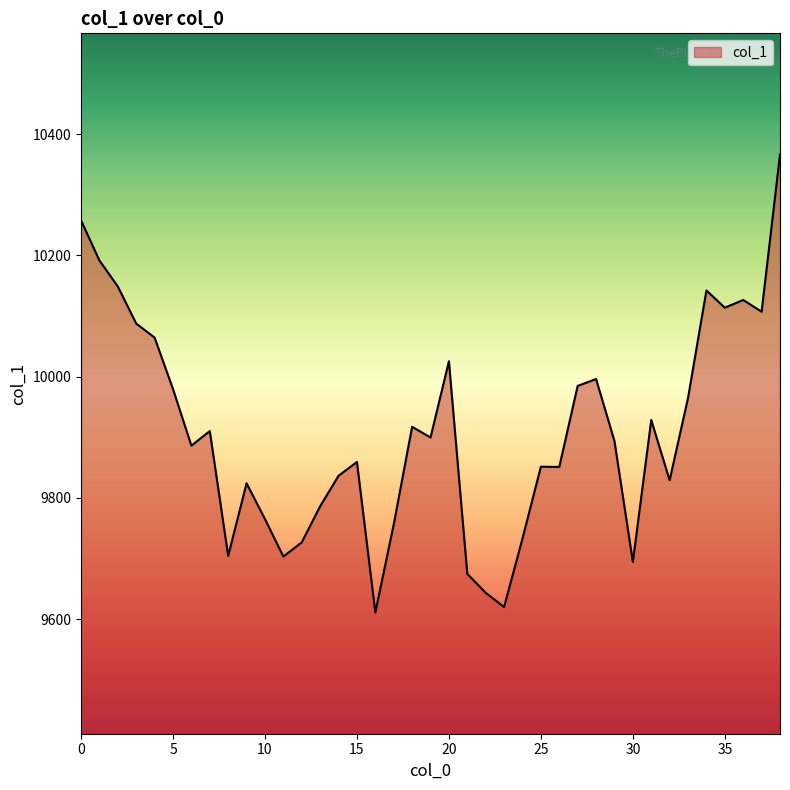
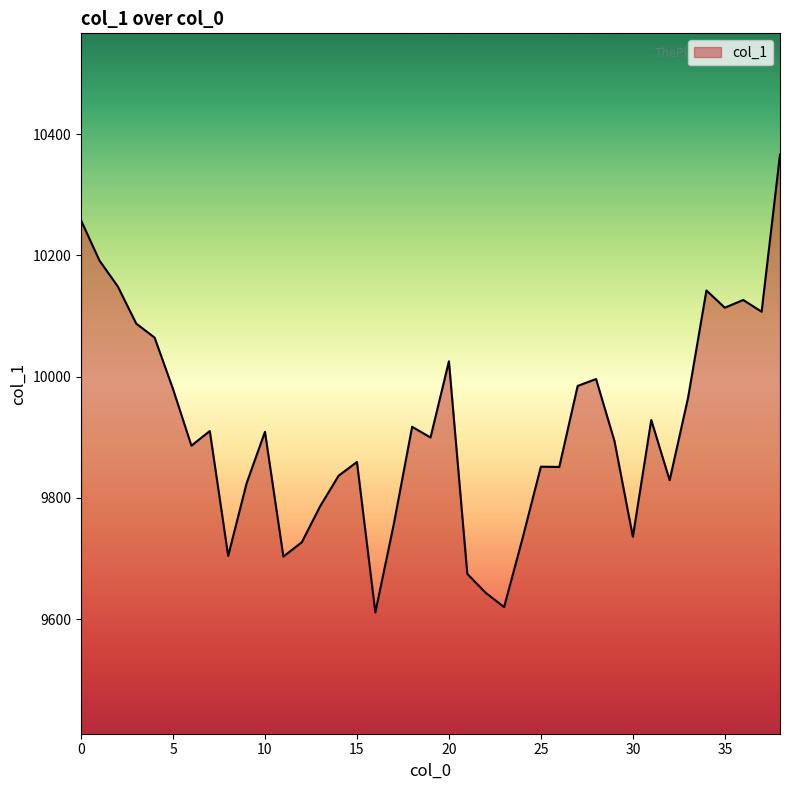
  {
    "0": 10260,
    "5": 9980,
-   "10": 9770,
+   "10": 9910,
    "15": 9860,
    "20": 10030,
    "25": 9850,
-   "30": 9690,
+   "30": 9740,
    "35": 10110
  }
